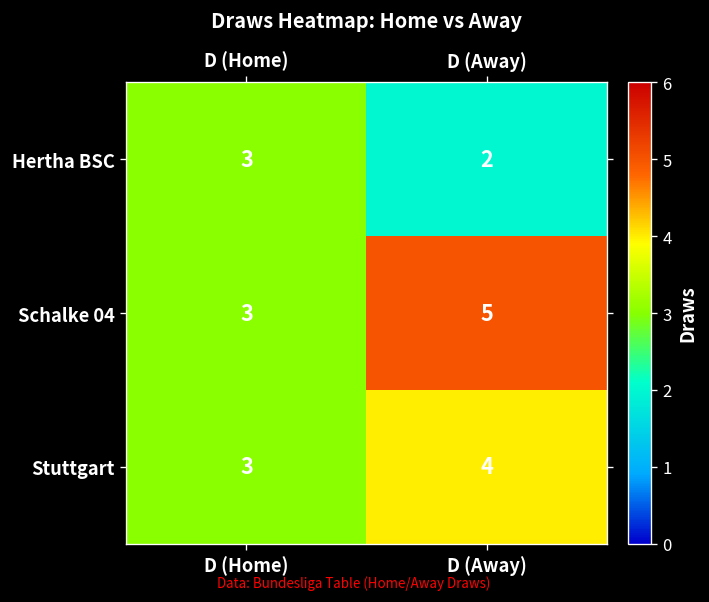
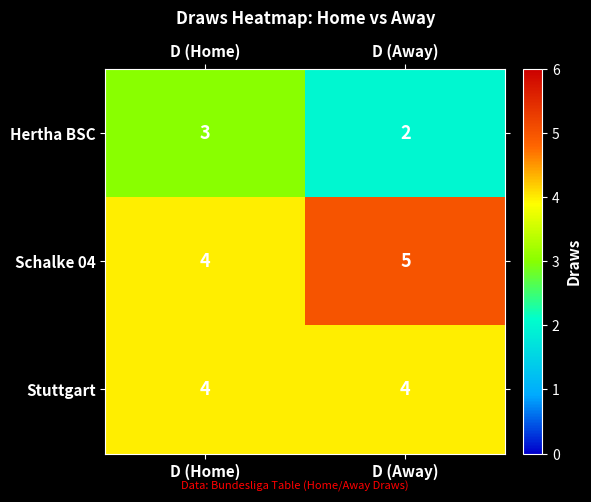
  {
    "Hertha BSC": {
      "D (Home)": 3,
      "D (Away)": 2
    },
    "Schalke 04": {
-     "D (Home)": 3,
+     "D (Home)": 4,
      "D (Away)": 5
    },
    "Stuttgart": {
-     "D (Home)": 3,
+     "D (Home)": 4,
      "D (Away)": 4
    }
  }
